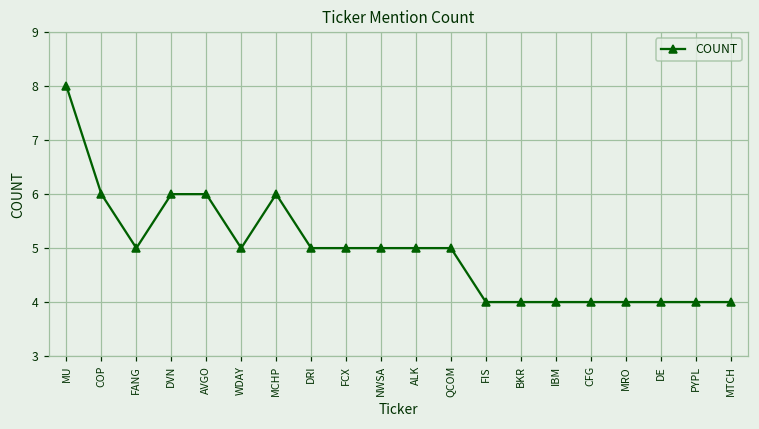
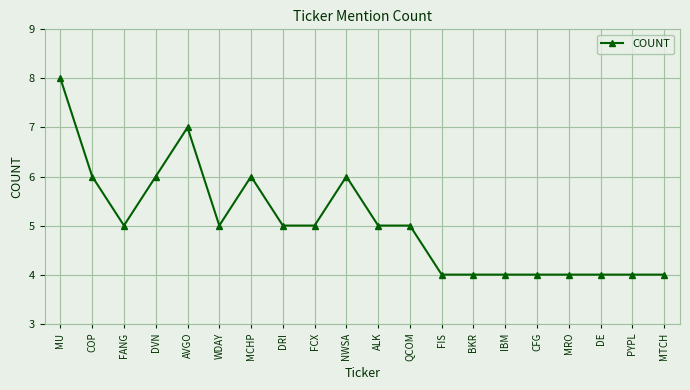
  {
    "MU": 8,
    "COP": 6,
    "FANG": 5,
    "DVN": 6,
-   "AVGO": 6,
+   "AVGO": 7,
    "WDAY": 5,
    "MCHP": 6,
    "DRI": 5,
    "FCX": 5,
-   "NWSA": 5,
+   "NWSA": 6,
    "ALK": 5,
    "QCOM": 5,
    "FIS": 4,
    "BKR": 4,
    "IBM": 4,
    "CFG": 4,
    "MRO": 4,
    "DE": 4,
    "PYPL": 4,
    "MTCH": 4
  }
